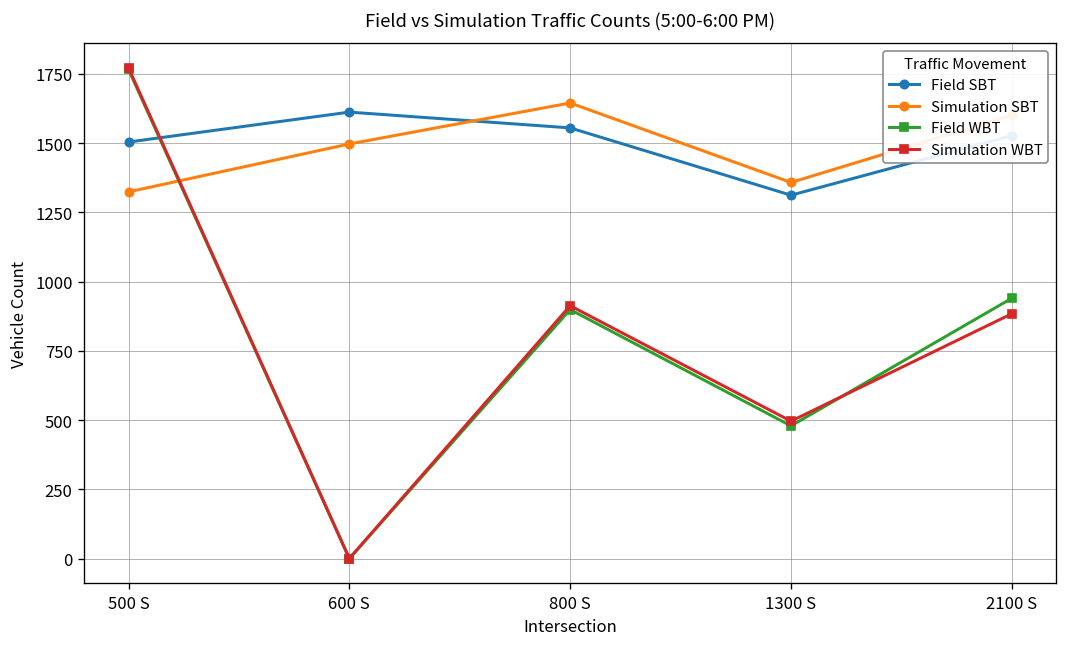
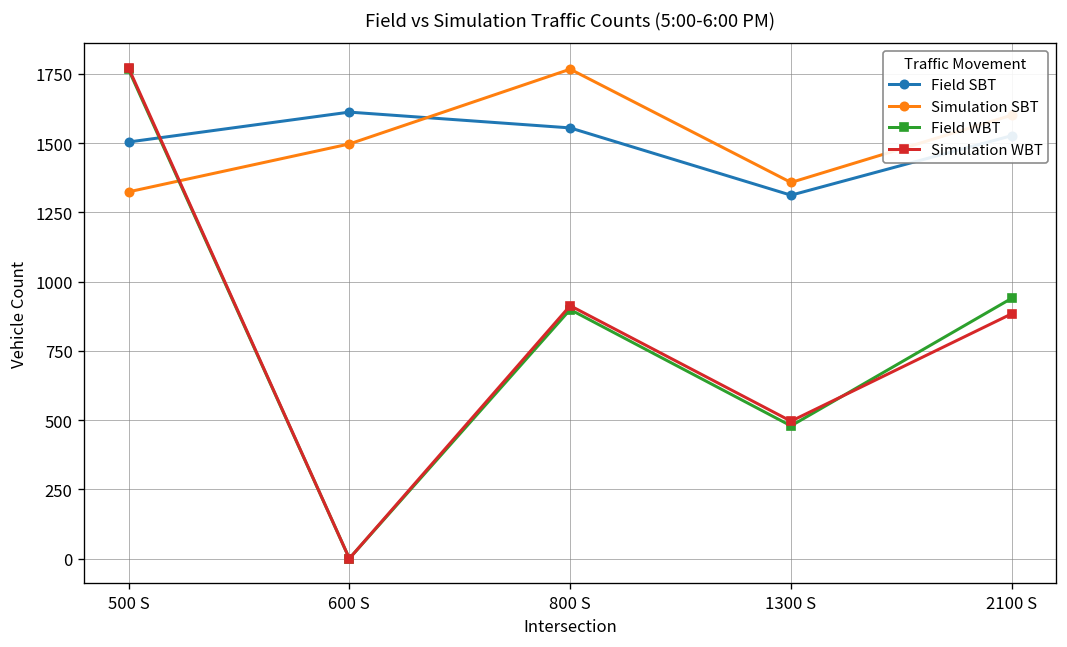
  {
    "Field SBT": {
      "500 S": 1500,
      "600 S": 1610,
      "800 S": 1560,
      "1300 S": 1310
    },
    "Simulation SBT": {
      "500 S": 1320,
      "600 S": 1500,
-     "800 S": 1650,
+     "800 S": 1770,
      "1300 S": 1360
    },
    "Field WBT": {
      "800 S": 900,
      "1300 S": 480,
      "2100 S": 940
    },
    "Simulation WBT": {
      "800 S": 910,
      "1300 S": 500,
      "2100 S": 880
    }
  }
